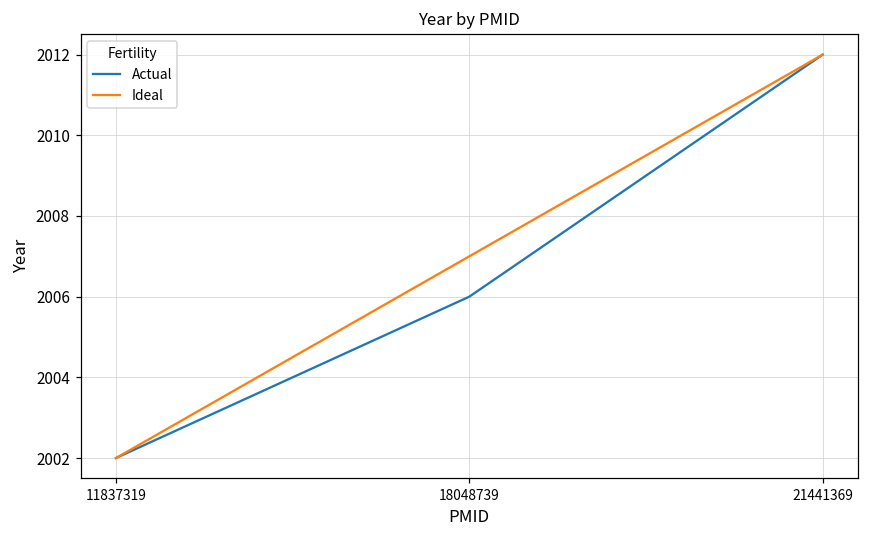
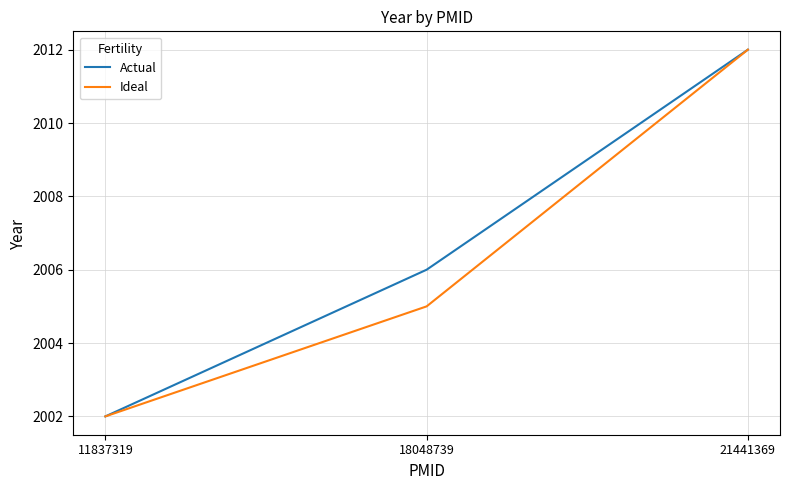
  {
    "Actual": {
      "18048739": 2006
    },
    "Ideal": {
-     "18048739": 2007
+     "18048739": 2005
    }
  }
